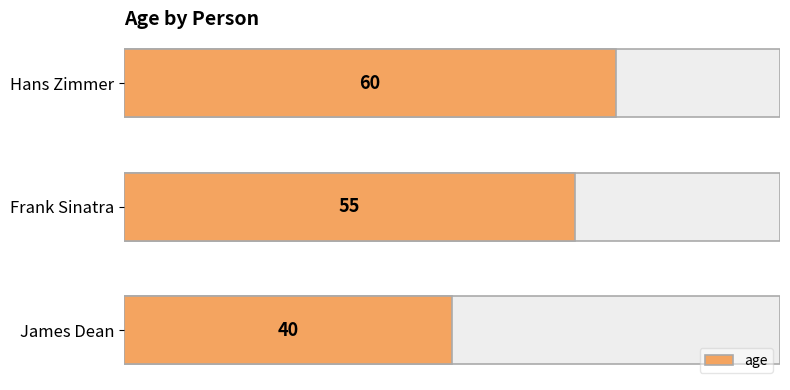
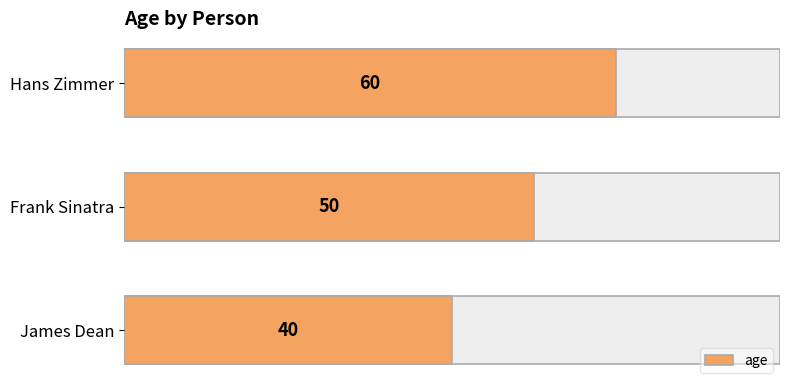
  {
    "age": {
-     "Frank Sinatra": 55
+     "Frank Sinatra": 50
    }
  }
